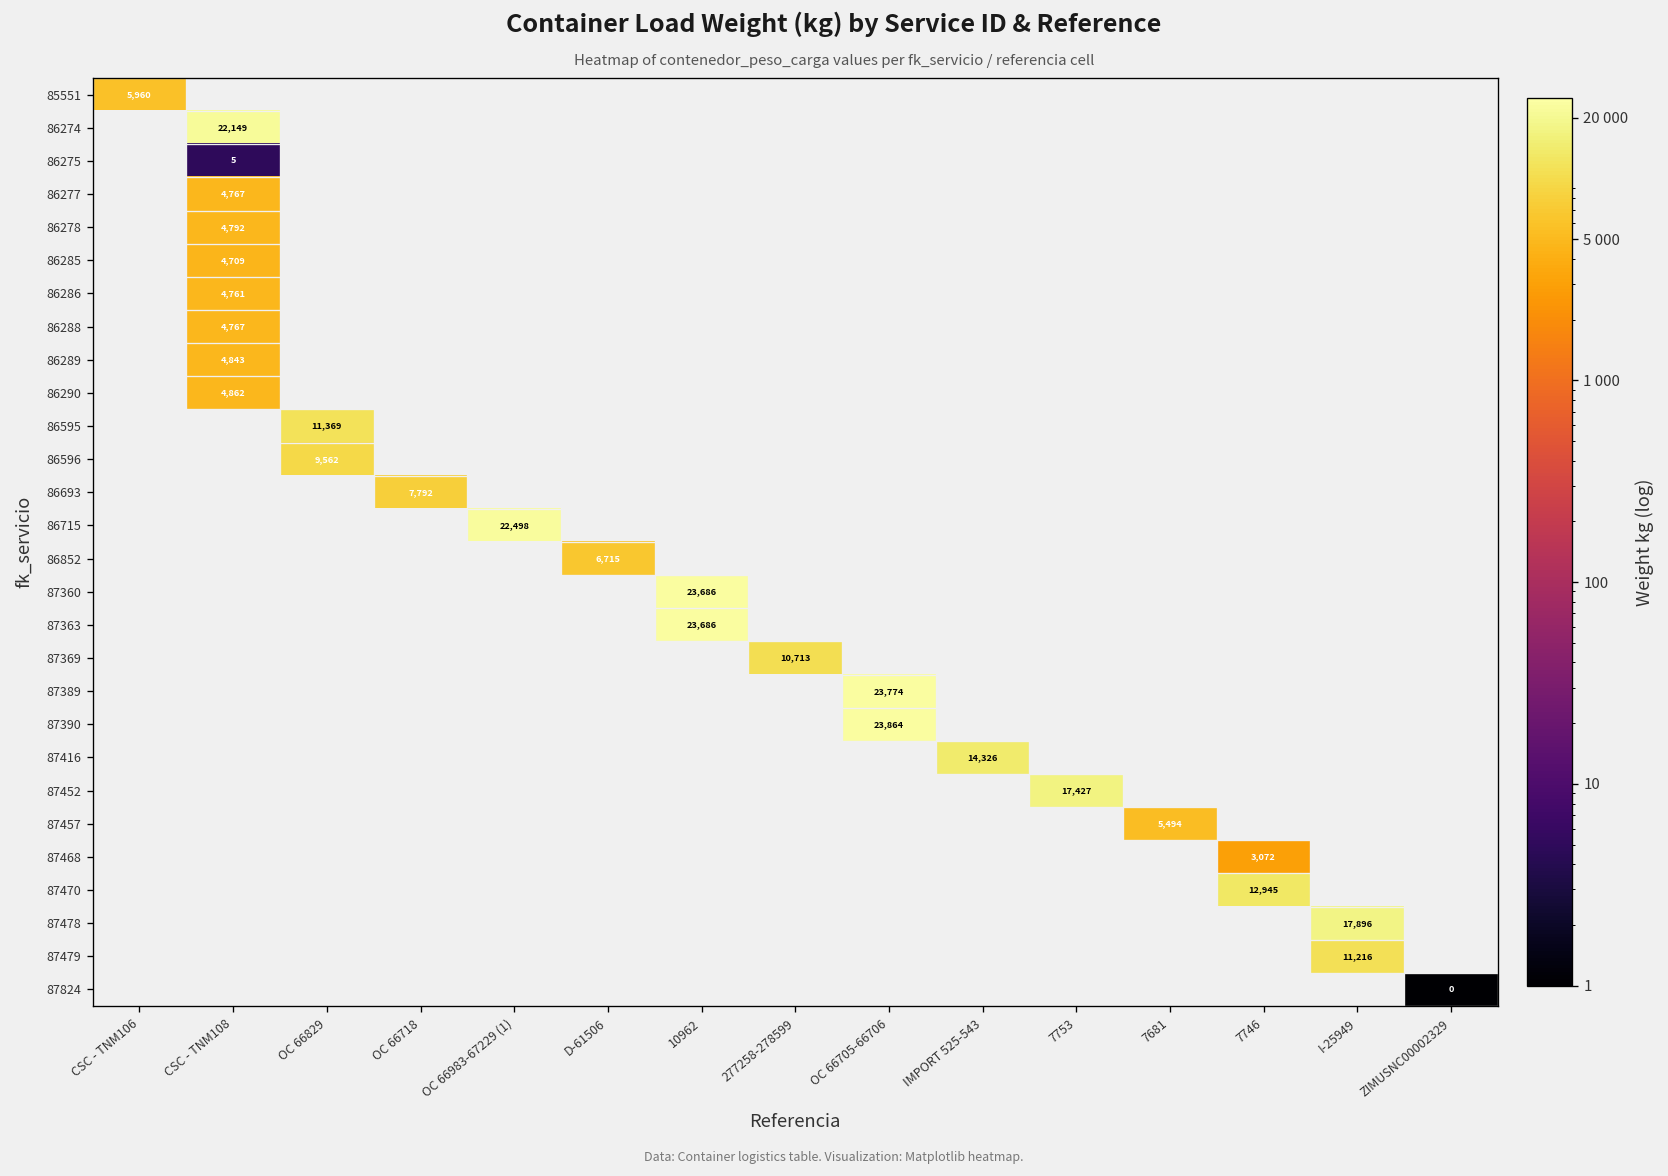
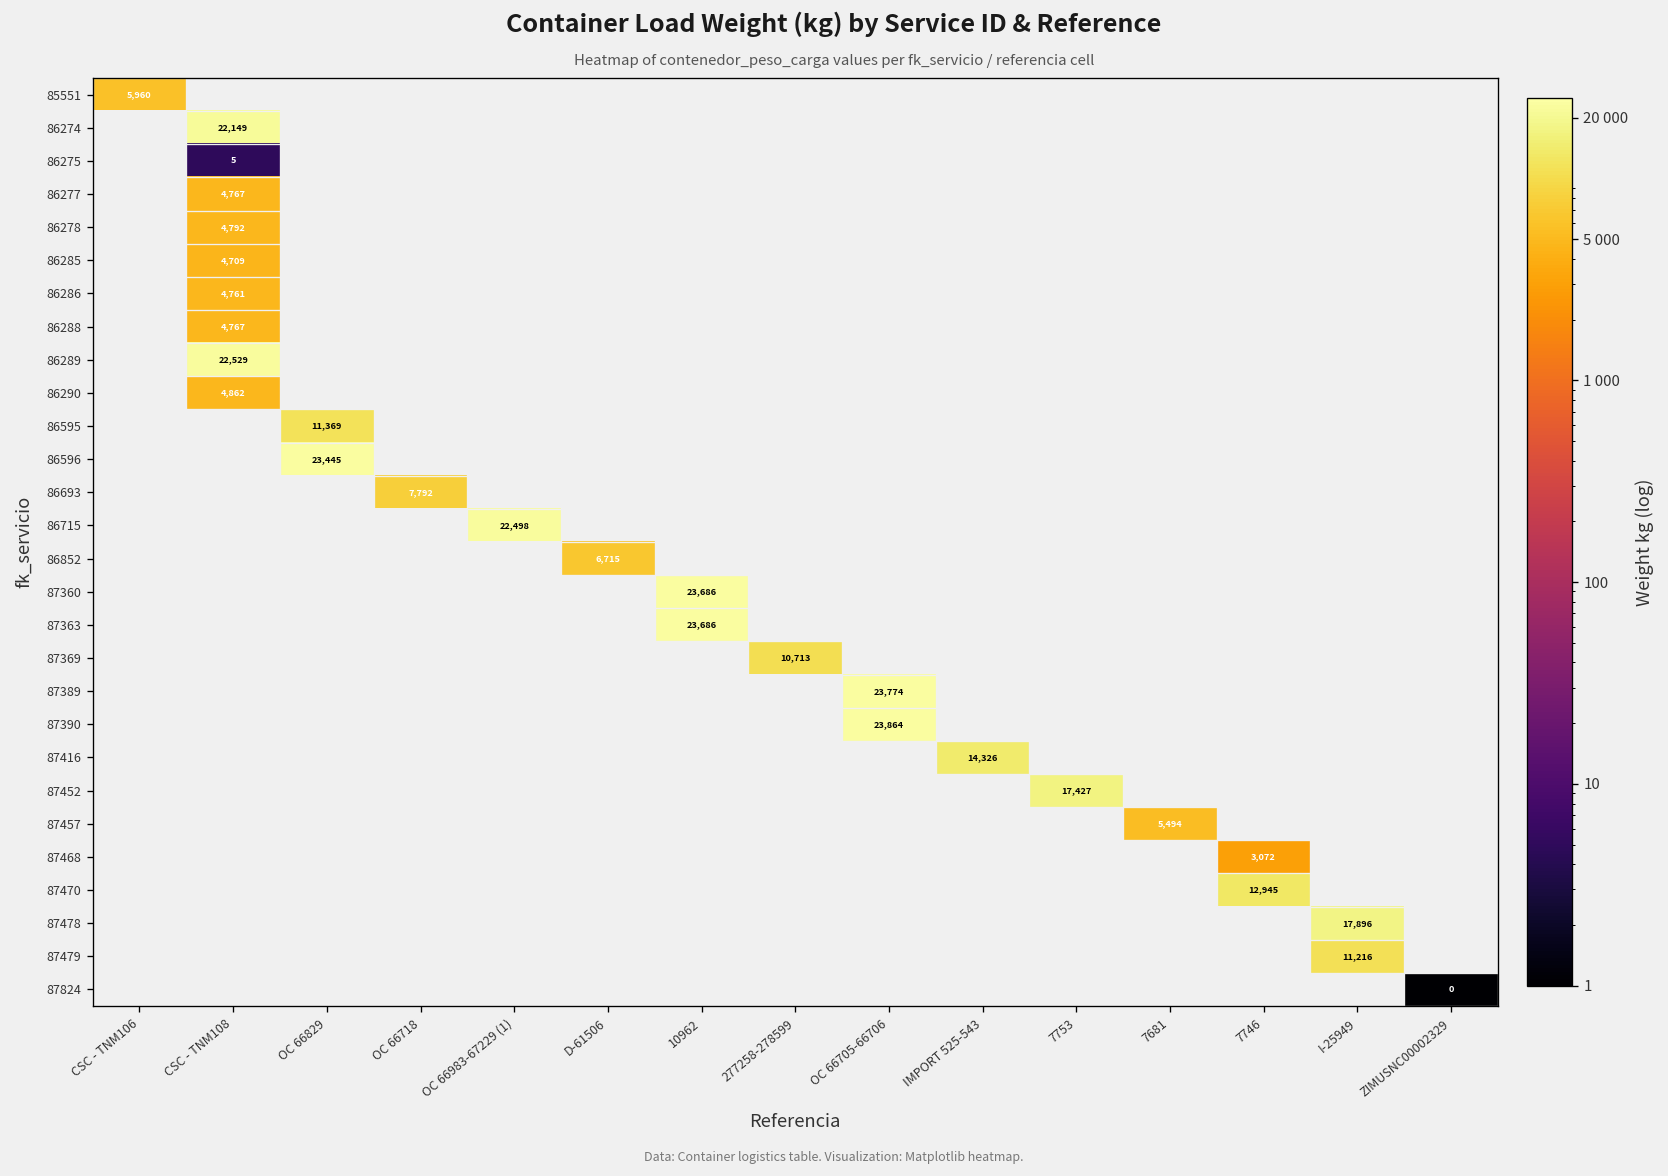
  {
    "85551": {
      "CSC - TNM106": "5,960"
    },
    "86274": {
      "CSC - TNM108": "22,149"
    },
    "86275": {
      "CSC - TNM108": "5"
    },
    "86277": {
      "CSC - TNM108": "4,767"
    },
    "86278": {
      "CSC - TNM108": "4,792"
    },
    "86285": {
      "CSC - TNM108": "4,709"
    },
    "86286": {
      "CSC - TNM108": "4,761"
    },
    "86288": {
      "CSC - TNM108": "4,767"
    },
    "86289": {
-     "CSC - TNM108": "4,843"
+     "CSC - TNM108": "22,529"
    },
    "86290": {
      "CSC - TNM108": "4,862"
    },
    "86595": {
      "OC 66829": "11,369"
    },
    "86596": {
-     "OC 66829": "9,562"
+     "OC 66829": "23,445"
    },
    "86693": {
      "OC 66718": "7,792"
    },
    "86715": {
      "OC 66983-67229 (1)": "22,498"
    },
    "86852": {
      "D-61506": "6,715"
    },
    "87360": {
      "10962": "23,686"
    },
    "87363": {
      "10962": "23,686"
    },
    "87369": {
      "277258-278599": "10,713"
    },
    "87389": {
      "OC 66705-66706": "23,774"
    },
    "87390": {
      "OC 66705-66706": "23,864"
    },
    "87416": {
      "IMPORT 525-543": "14,326"
    },
    "87452": {
      "7753": "17,427"
    },
    "87457": {
      "7681": "5,494"
    },
    "87468": {
      "7746": "3,072"
    },
    "87470": {
      "7746": "12,945"
    },
    "87478": {
      "I-25949": "17,896"
    },
    "87479": {
      "I-25949": "11,216"
    },
    "87824": {
      "ZIMUSNC00002329": "0"
    }
  }
